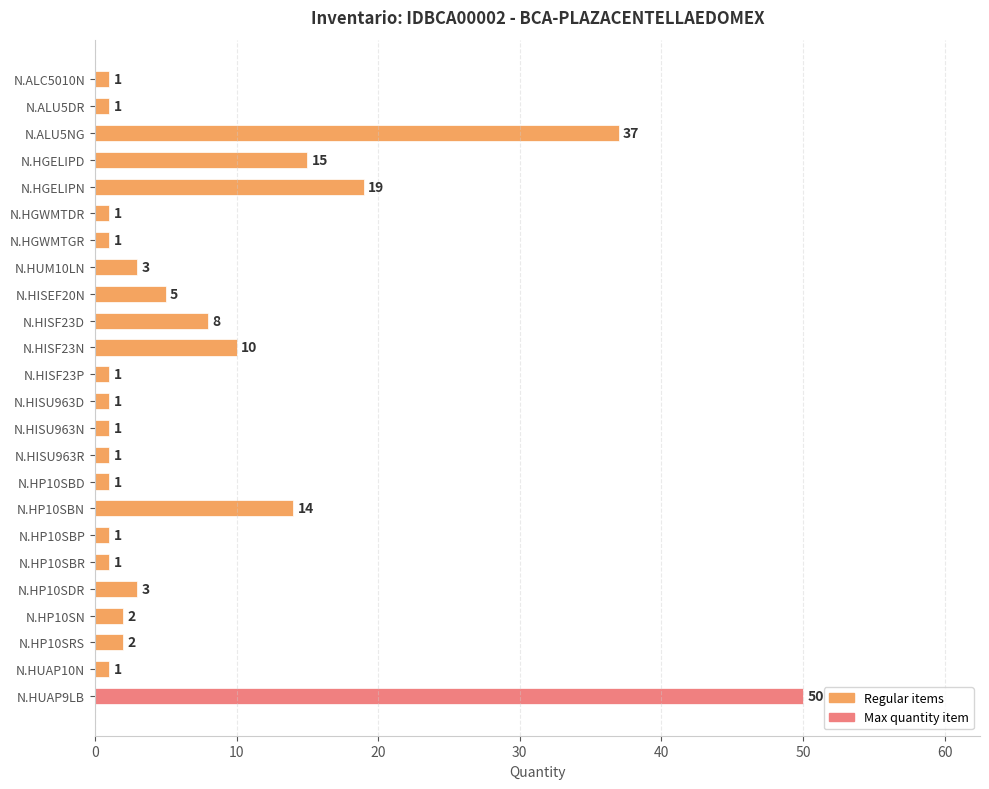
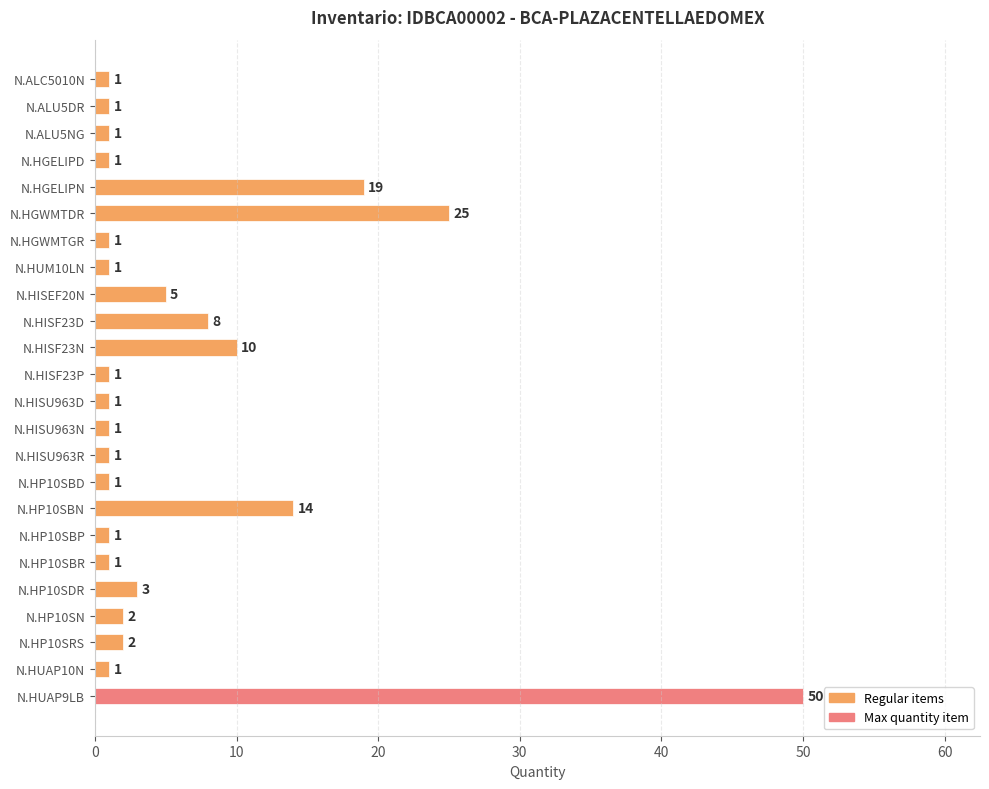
  {
    "N.ALC5010N": 1,
    "N.ALU5DR": 1,
-   "N.ALU5NG": 37,
-   "N.HGELIPD": 15,
+   "N.ALU5NG": 1,
+   "N.HGELIPD": 1,
    "N.HGELIPN": 19,
-   "N.HGWMTDR": 1,
+   "N.HGWMTDR": 25,
    "N.HGWMTGR": 1,
-   "N.HUM10LN": 3,
+   "N.HUM10LN": 1,
    "N.HISEF20N": 5,
    "N.HISF23D": 8,
    "N.HISF23N": 10,
    "N.HISF23P": 1,
    "N.HISU963D": 1,
    "N.HISU963N": 1,
    "N.HISU963R": 1,
    "N.HP10SBD": 1,
    "N.HP10SBN": 14,
    "N.HP10SBP": 1,
    "N.HP10SBR": 1,
    "N.HP10SDR": 3,
    "N.HP10SN": 2,
    "N.HP10SRS": 2,
    "N.HUAP10N": 1,
    "N.HUAP9LB": 50
  }
